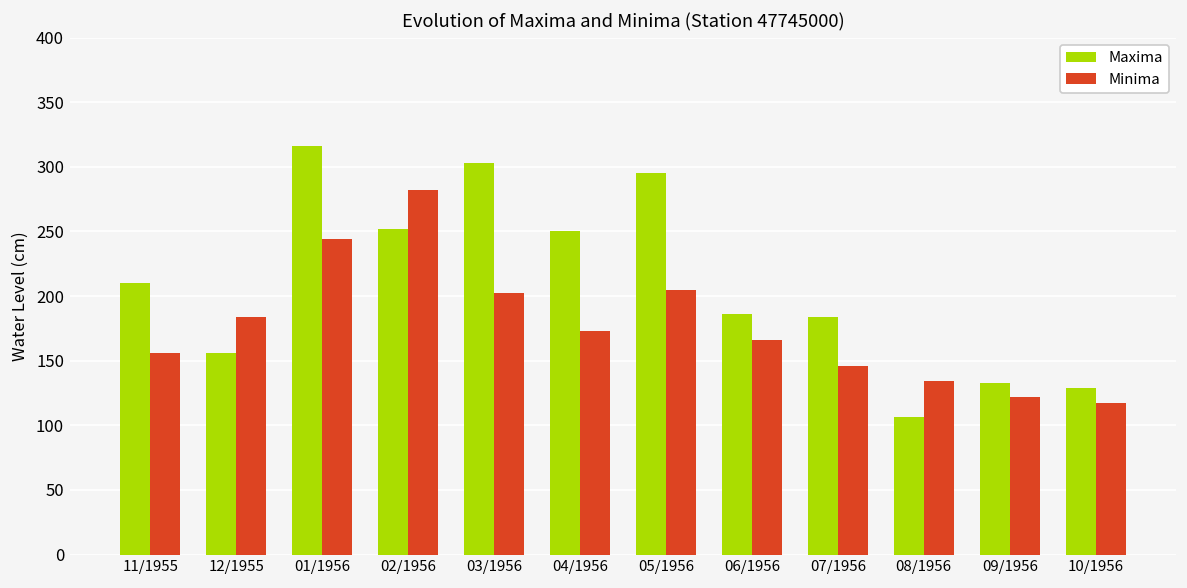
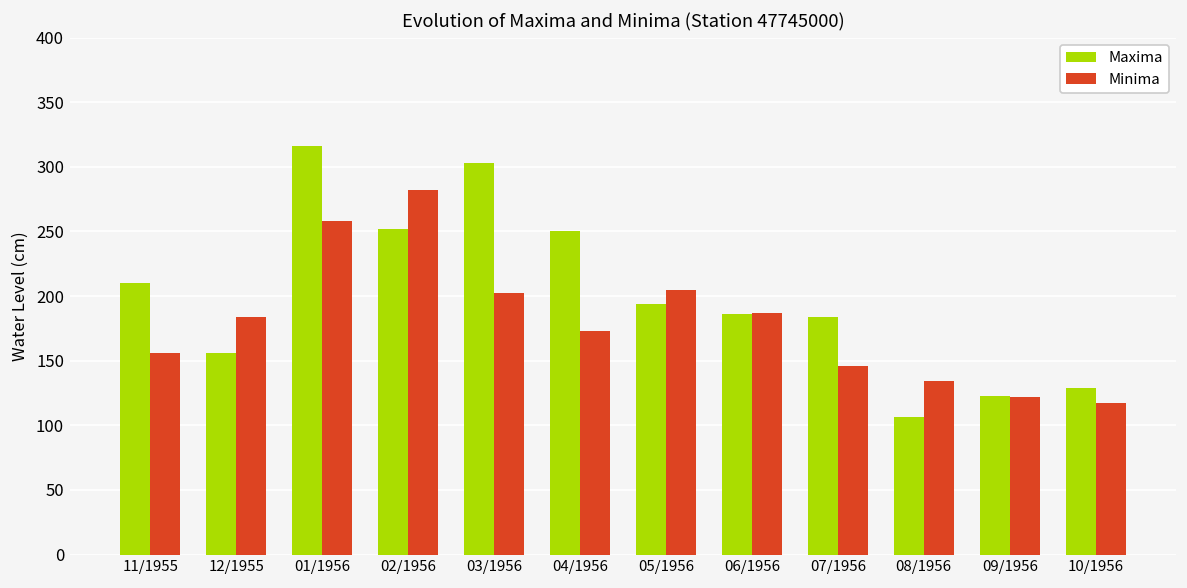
  {
    "Maxima": {
      "11/1955": 210,
      "12/1955": 156,
      "01/1956": 316,
      "02/1956": 252,
      "03/1956": 303,
      "04/1956": 250,
-     "05/1956": 295,
+     "05/1956": 194,
      "06/1956": 186,
      "07/1956": 184,
      "08/1956": 107,
-     "09/1956": 133,
+     "09/1956": 123,
      "10/1956": 129
    },
    "Minima": {
      "11/1955": 156,
      "12/1955": 184,
-     "01/1956": 245,
+     "01/1956": 258,
      "02/1956": 282,
      "03/1956": 202,
      "04/1956": 173,
      "05/1956": 205,
-     "06/1956": 166,
+     "06/1956": 187,
      "07/1956": 146,
      "08/1956": 134,
      "09/1956": 122,
      "10/1956": 117
    }
  }
